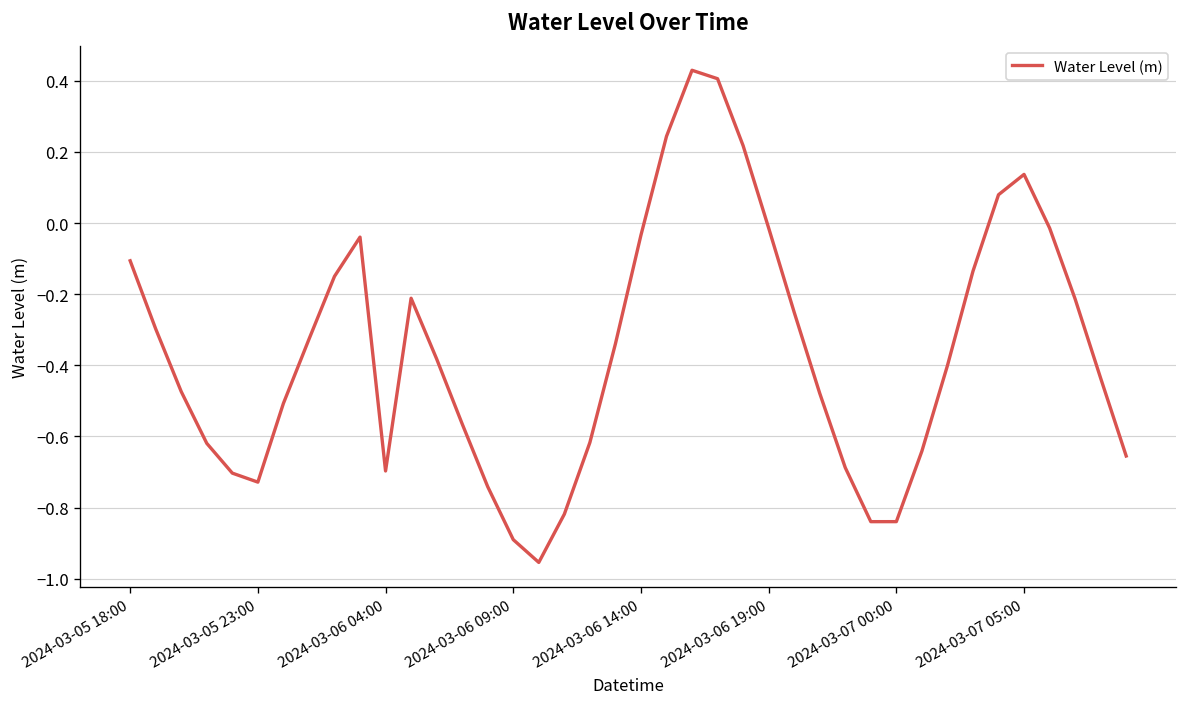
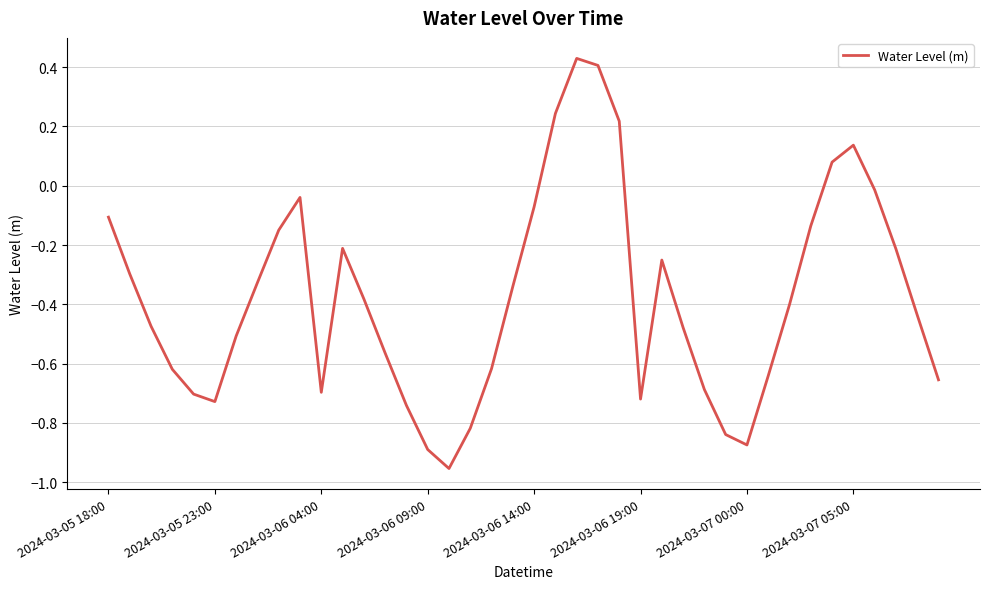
  {
    "2024-03-05 18:00": -0.11,
    "2024-03-05 23:00": -0.73,
    "2024-03-06 04:00": -0.70,
    "2024-03-06 09:00": -0.89,
-   "2024-03-06 14:00": -0.03,
-   "2024-03-06 19:00": -0.01,
-   "2024-03-07 00:00": -0.84,
+   "2024-03-06 14:00": -0.07,
+   "2024-03-06 19:00": -0.72,
+   "2024-03-07 00:00": -0.87,
    "2024-03-07 05:00": 0.14
  }
